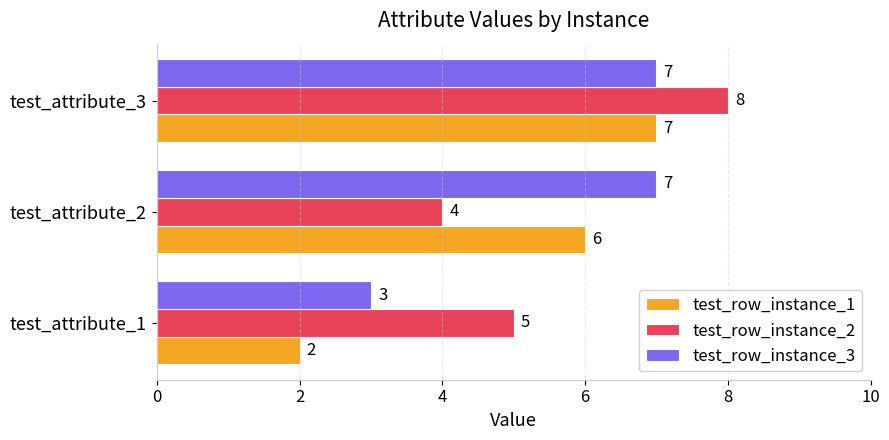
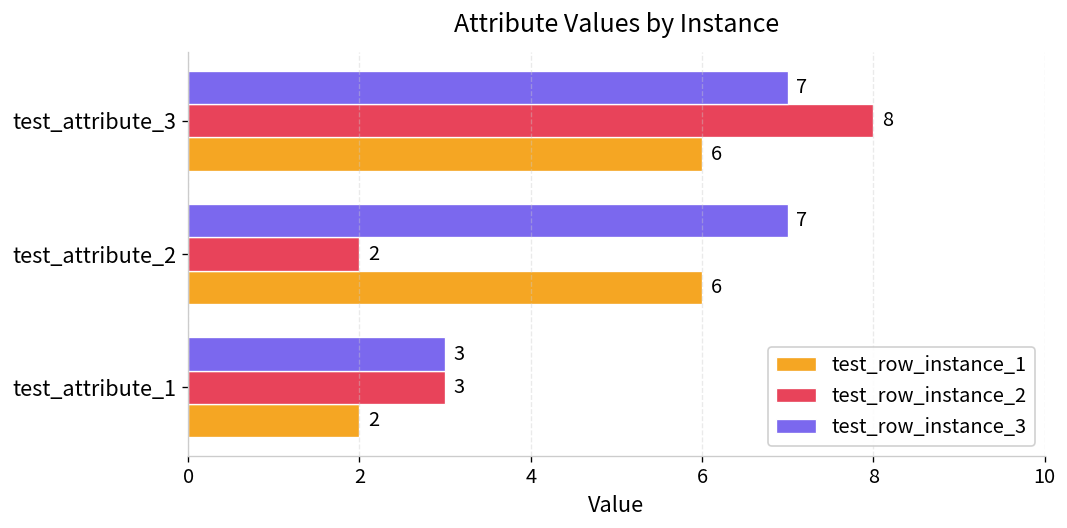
  {
    "test_row_instance_1": {
-     "test_attribute_3": 7,
+     "test_attribute_3": 6,
      "test_attribute_2": 6,
      "test_attribute_1": 2
    },
    "test_row_instance_2": {
      "test_attribute_3": 8,
-     "test_attribute_2": 4,
-     "test_attribute_1": 5
+     "test_attribute_2": 2,
+     "test_attribute_1": 3
    },
    "test_row_instance_3": {
      "test_attribute_3": 7,
      "test_attribute_2": 7,
      "test_attribute_1": 3
    }
  }
